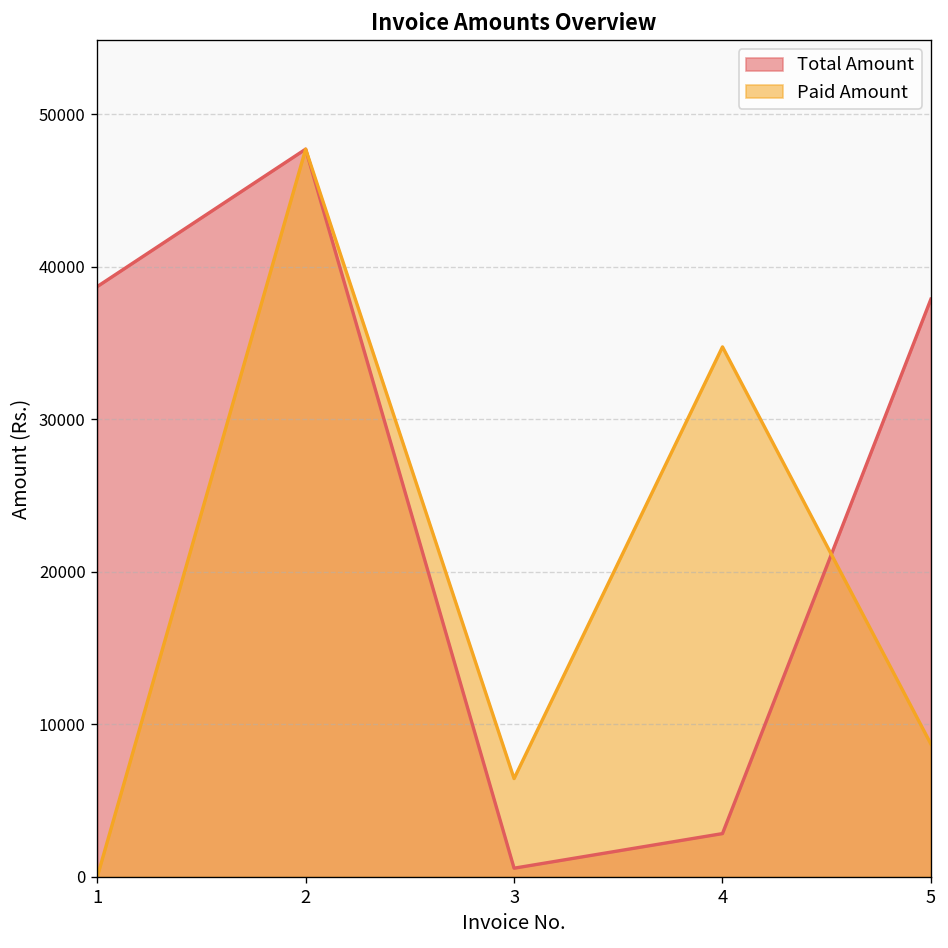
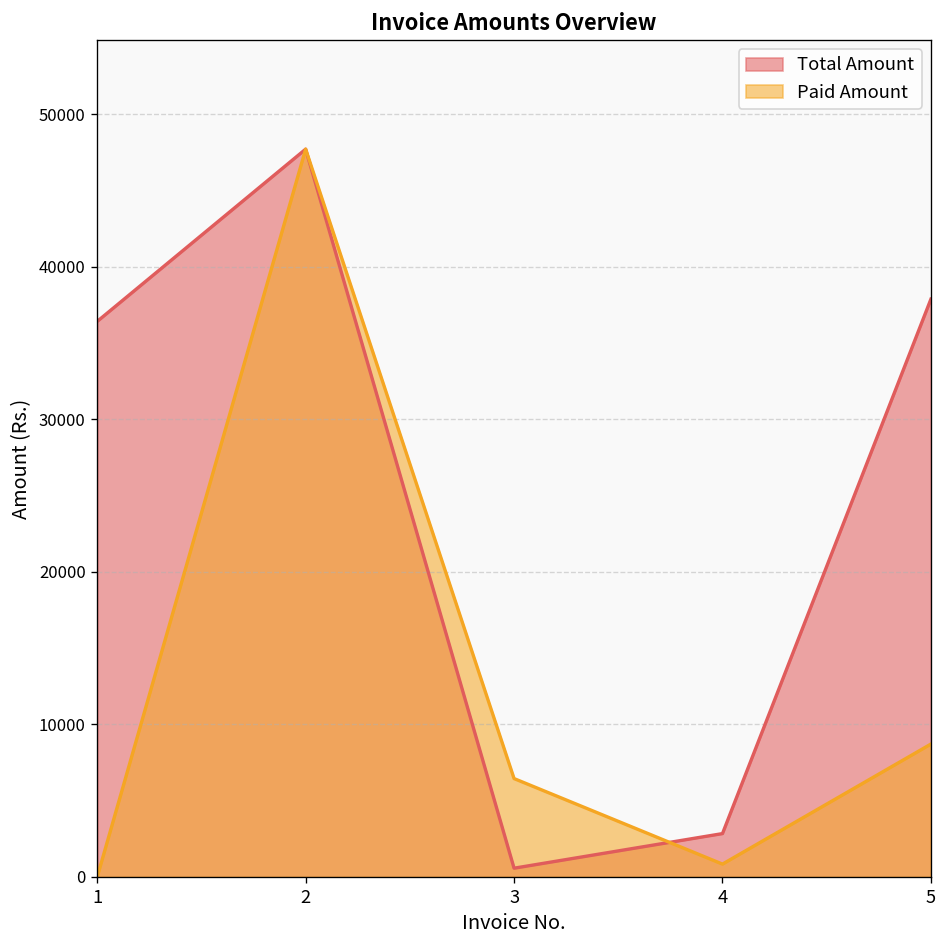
  {
    "Total Amount": {
-     "1": 38700,
+     "1": 36400,
      "3": 600,
      "4": 2800,
      "5": 37900
    },
    "Paid Amount": {
      "1": 0,
      "3": 6400,
-     "4": 34800,
+     "4": 800,
      "5": 8700
    }
  }
